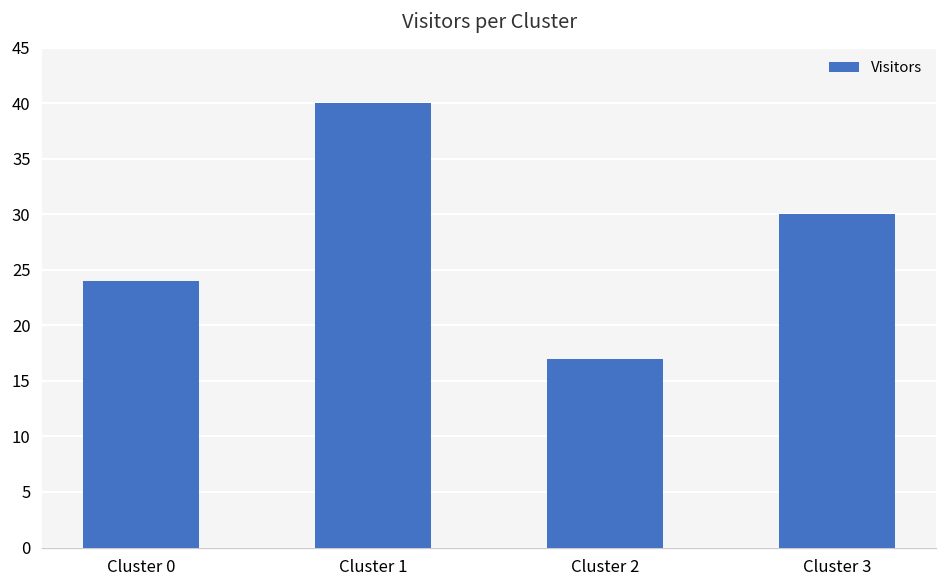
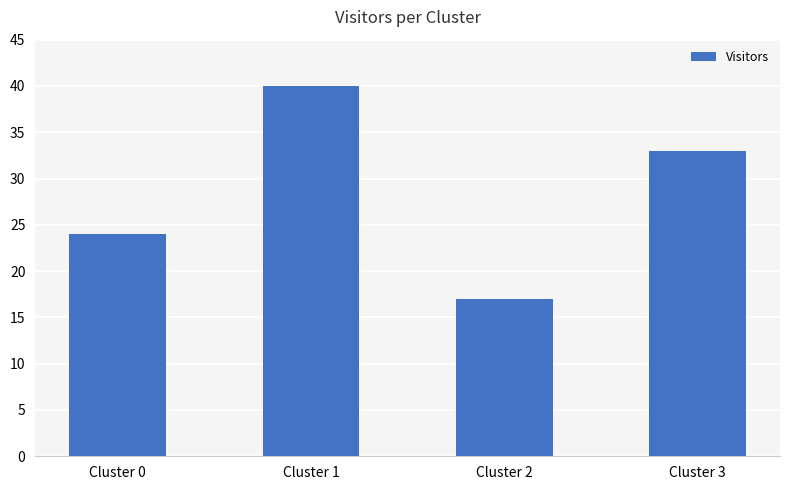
  {
    "Cluster 0": 24,
    "Cluster 1": 40,
    "Cluster 2": 17,
-   "Cluster 3": 30
+   "Cluster 3": 33
  }
